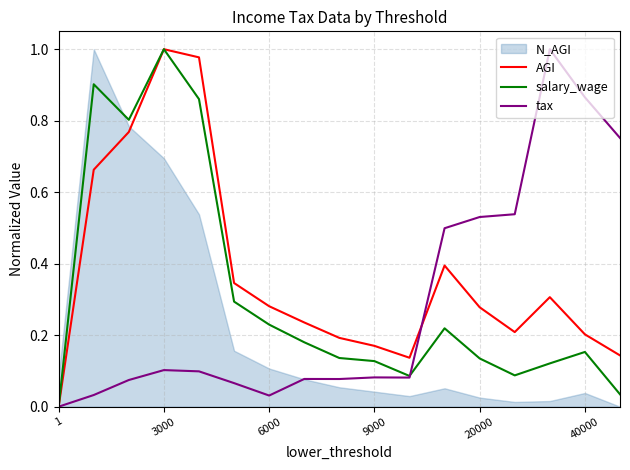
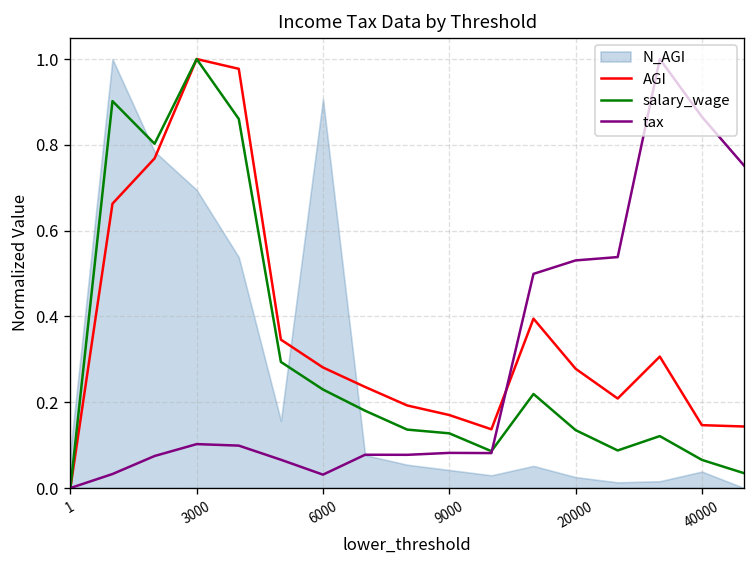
  {
    "N_AGI": {
      "3000": 0.69,
-     "6000": 0.11,
+     "6000": 0.91,
      "9000": 0.04,
      "20000": 0.03,
      "40000": 0.04
    },
    "AGI": {
      "6000": 0.28,
      "9000": 0.17,
      "20000": 0.28,
-     "40000": 0.20
+     "40000": 0.15
    },
    "salary_wage": {
      "6000": 0.23,
      "9000": 0.13,
      "20000": 0.13,
-     "40000": 0.15
+     "40000": 0.07
    },
    "tax": {
      "3000": 0.10,
      "6000": 0.03,
      "9000": 0.08,
      "20000": 0.53
    }
  }
